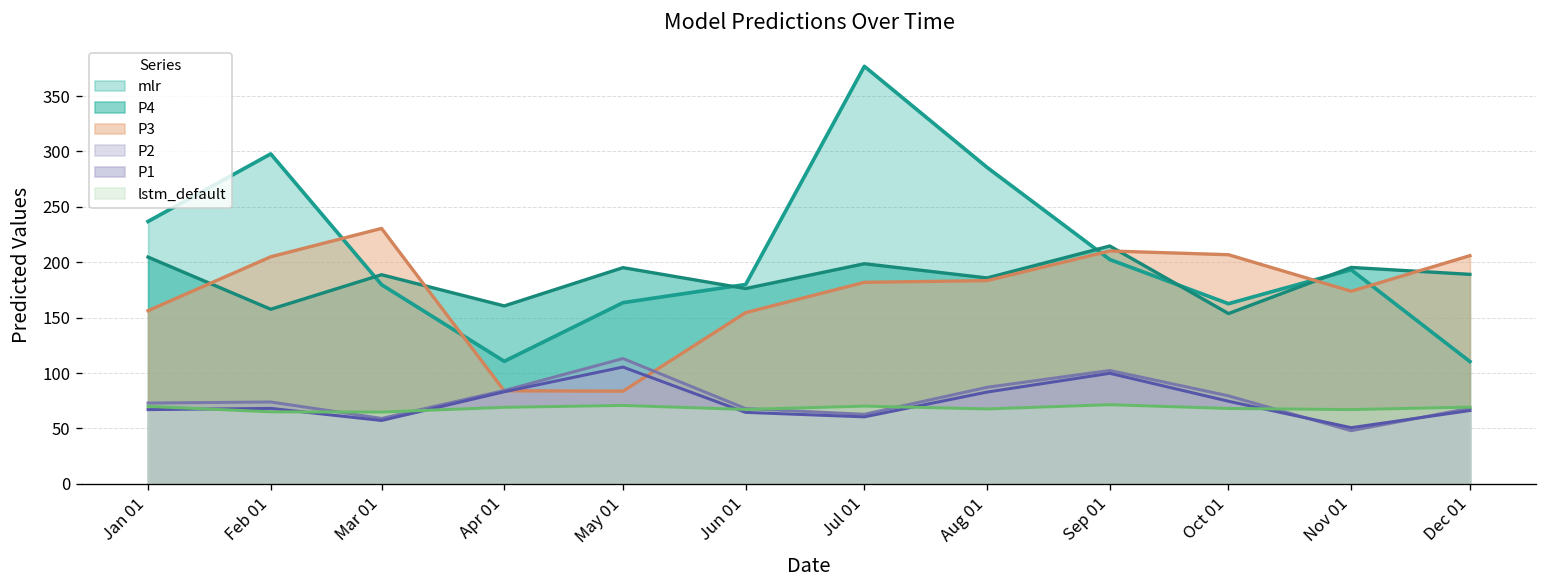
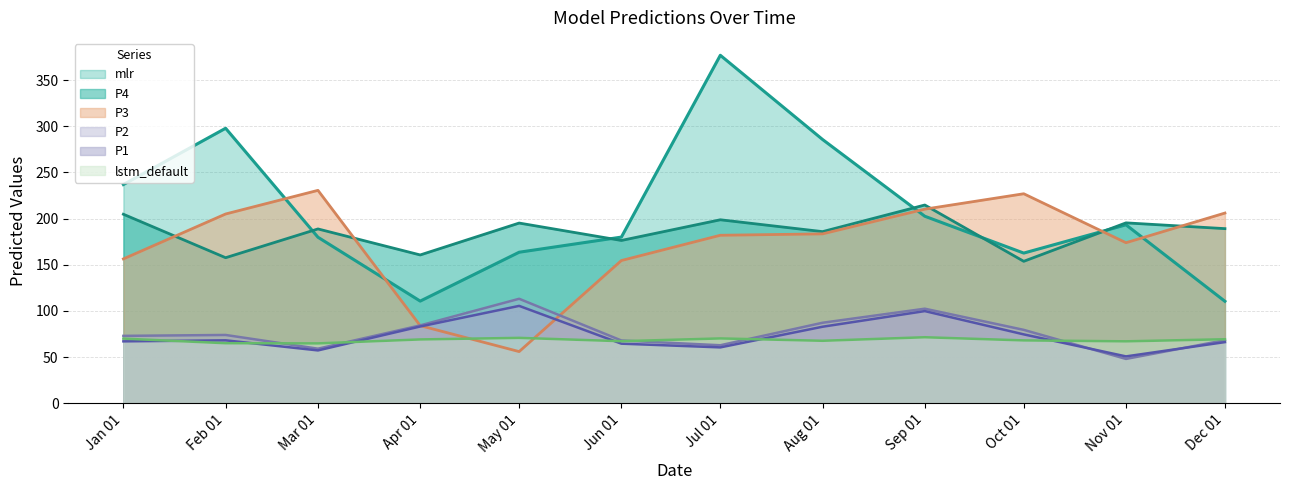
  {
    "P3": {
      "Jan 01": 160,
      "Feb 01": 200,
      "Mar 01": 230,
-     "May 01": 80,
+     "May 01": 60,
      "Jun 01": 150,
      "Jul 01": 180,
      "Sep 01": 210,
-     "Oct 01": 210,
+     "Oct 01": 230,
      "Nov 01": 170,
      "Dec 01": 210
    }
  }
